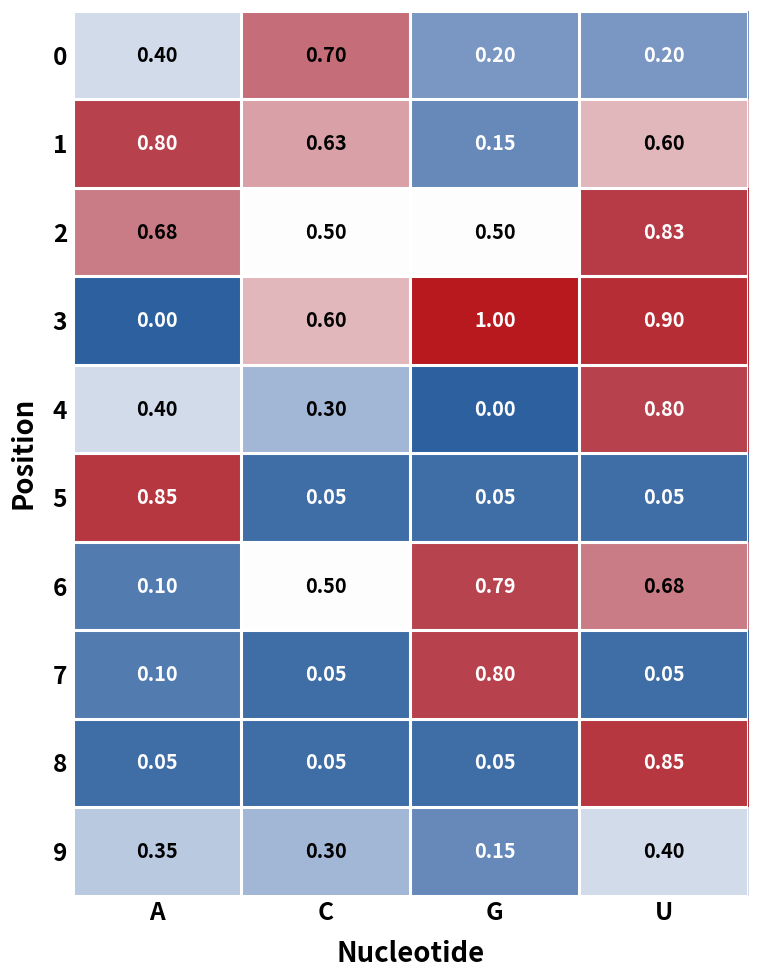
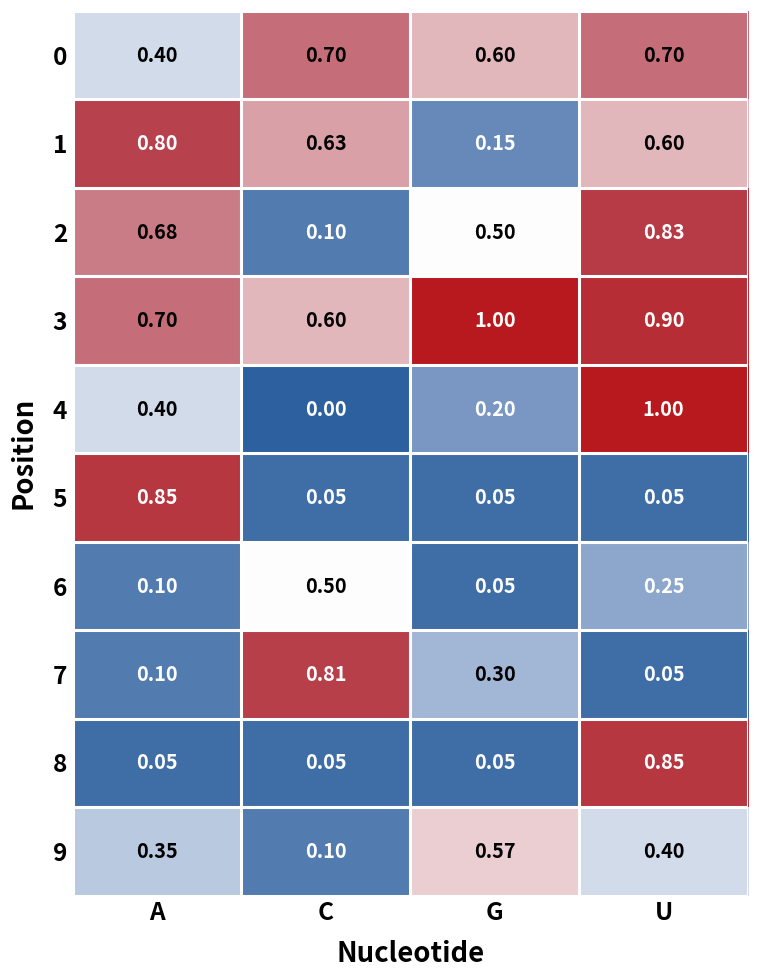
  {
    "0": {
      "A": 0.40,
      "C": 0.70,
-     "G": 0.20,
-     "U": 0.20
+     "G": 0.60,
+     "U": 0.70
    },
    "1": {
      "A": 0.80,
      "C": 0.63,
      "G": 0.15,
      "U": 0.60
    },
    "2": {
      "A": 0.68,
-     "C": 0.50,
+     "C": 0.10,
      "G": 0.50,
      "U": 0.83
    },
    "3": {
-     "A": 0.00,
+     "A": 0.70,
      "C": 0.60,
      "G": 1.00,
      "U": 0.90
    },
    "4": {
      "A": 0.40,
-     "C": 0.30,
-     "G": 0.00,
-     "U": 0.80
+     "C": 0.00,
+     "G": 0.20,
+     "U": 1.00
    },
    "5": {
      "A": 0.85,
      "C": 0.05,
      "G": 0.05,
      "U": 0.05
    },
    "6": {
      "A": 0.10,
      "C": 0.50,
-     "G": 0.79,
-     "U": 0.68
+     "G": 0.05,
+     "U": 0.25
    },
    "7": {
      "A": 0.10,
-     "C": 0.05,
-     "G": 0.80,
+     "C": 0.81,
+     "G": 0.30,
      "U": 0.05
    },
    "8": {
      "A": 0.05,
      "C": 0.05,
      "G": 0.05,
      "U": 0.85
    },
    "9": {
      "A": 0.35,
-     "C": 0.30,
-     "G": 0.15,
+     "C": 0.10,
+     "G": 0.57,
      "U": 0.40
    }
  }
